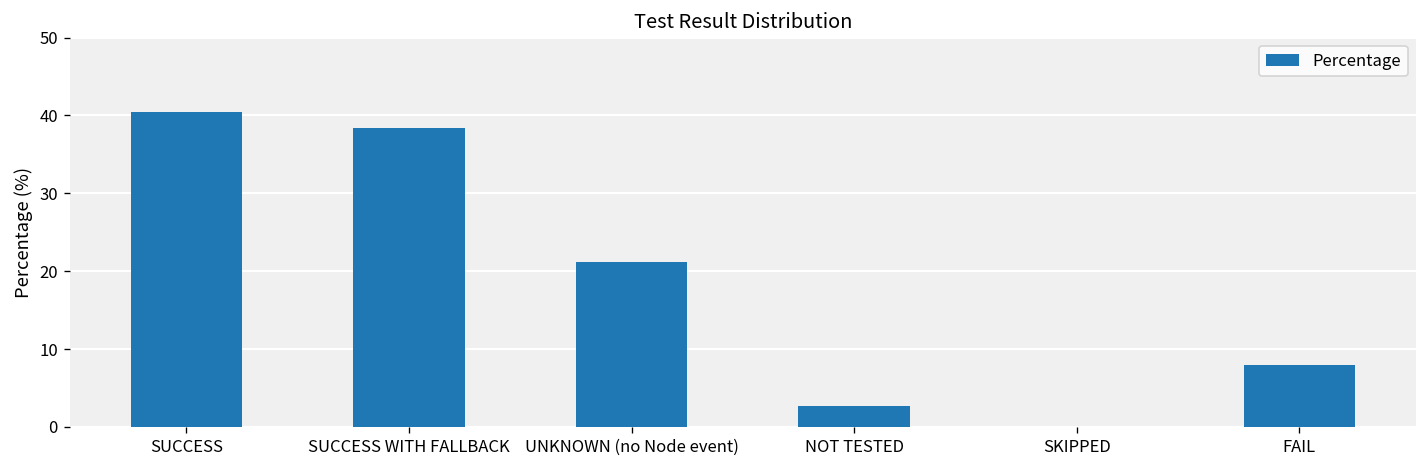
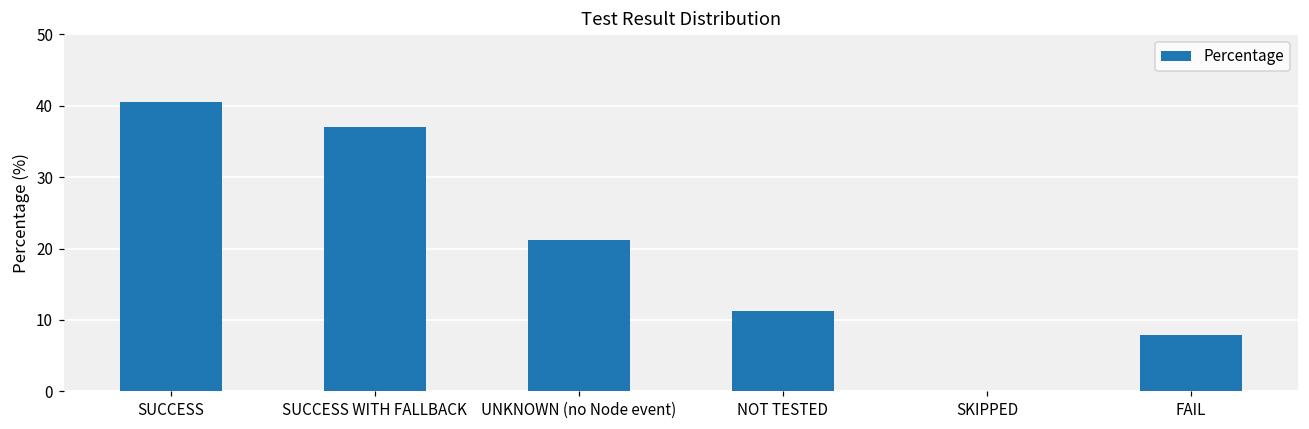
  {
    "SUCCESS": 41,
-   "SUCCESS WITH FALLBACK": 38,
+   "SUCCESS WITH FALLBACK": 37,
    "UNKNOWN (no Node event)": 21,
-   "NOT TESTED": 3,
+   "NOT TESTED": 11,
    "SKIPPED": 0,
    "FAIL": 8
  }
